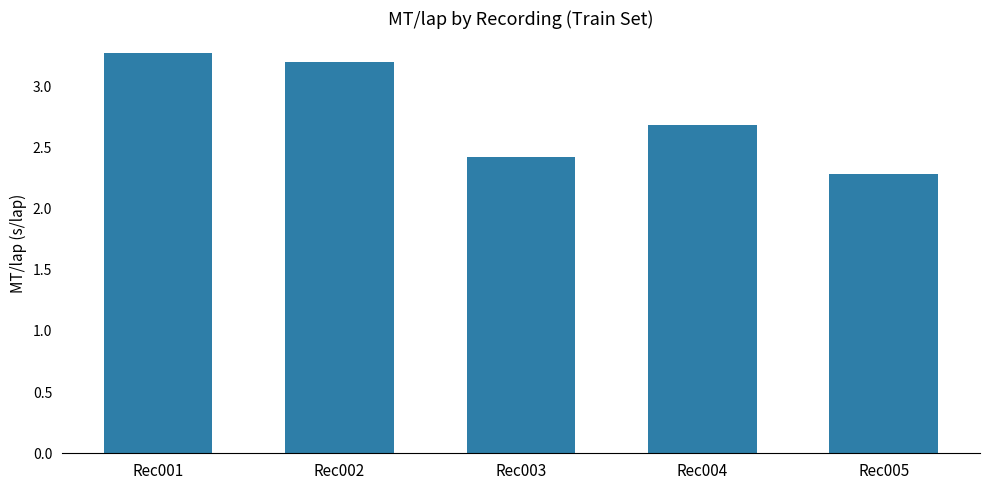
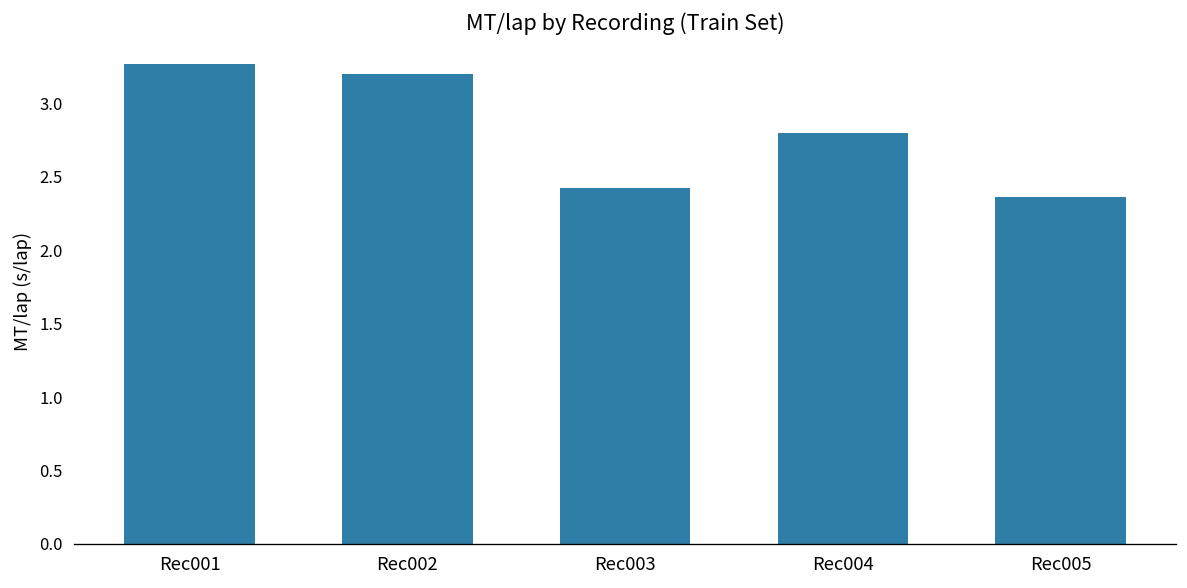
  {
    "Rec001": 3.27,
    "Rec002": 3.20,
    "Rec003": 2.42,
-   "Rec004": 2.68,
-   "Rec005": 2.28
+   "Rec004": 2.80,
+   "Rec005": 2.36
  }
